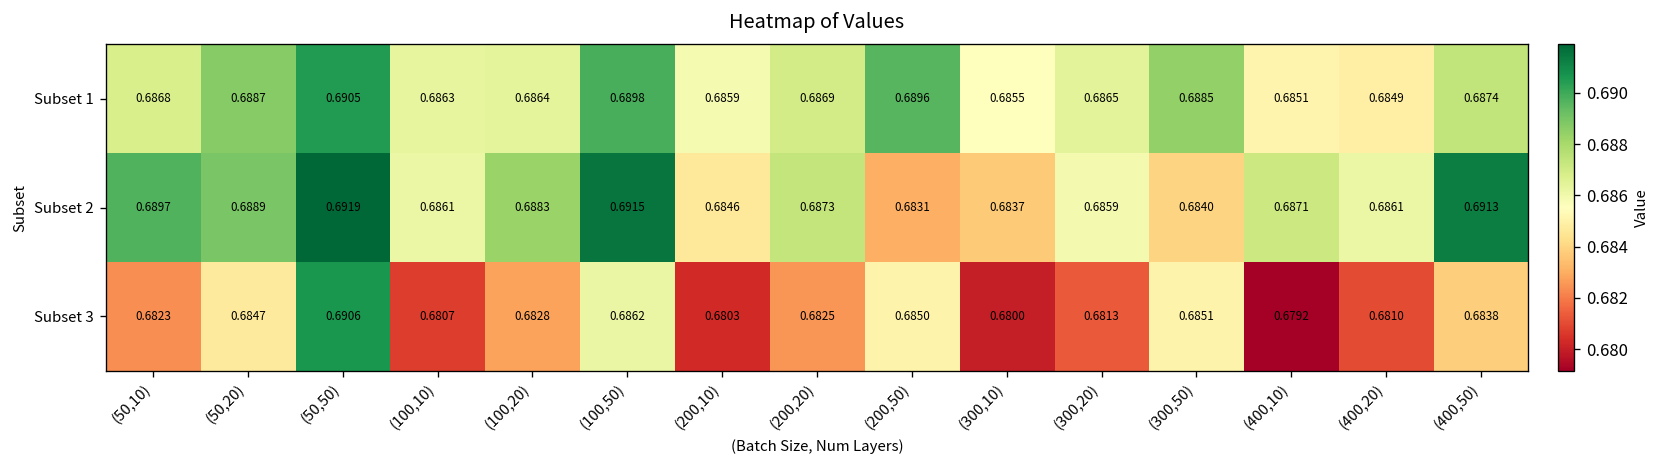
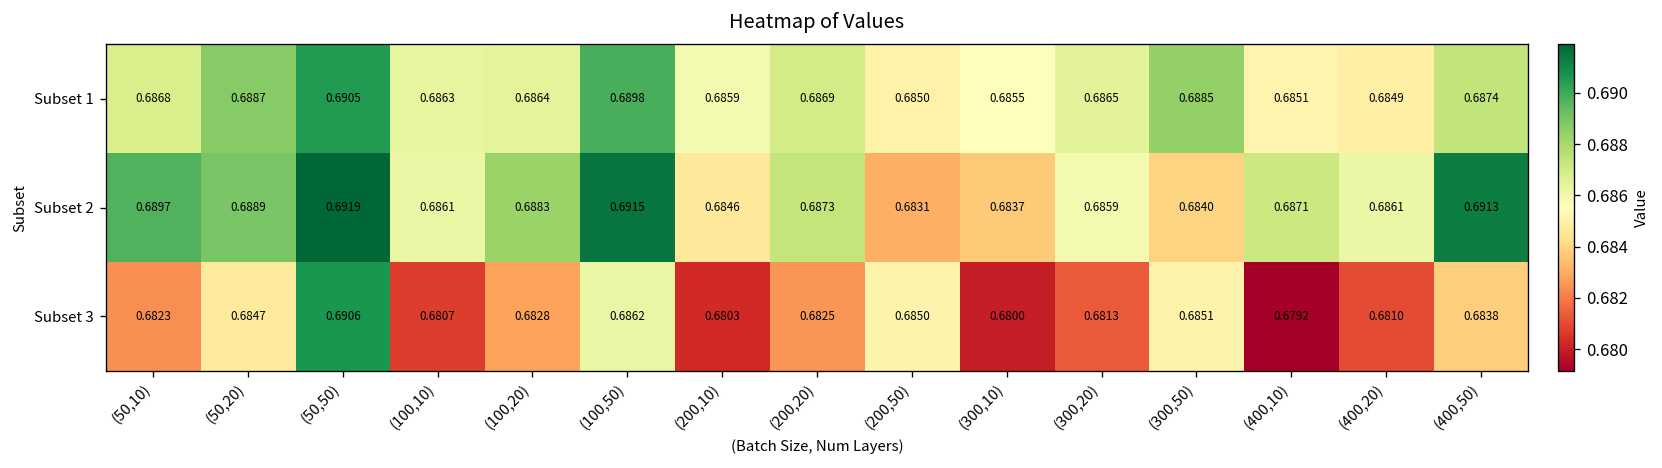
  {
    "Subset 1": {
      "(50,10)": 0.6868,
      "(50,20)": 0.6887,
      "(50,50)": 0.6905,
      "(100,10)": 0.6863,
      "(100,20)": 0.6864,
      "(100,50)": 0.6898,
      "(200,10)": 0.6859,
      "(200,20)": 0.6869,
-     "(200,50)": 0.6896,
+     "(200,50)": 0.6850,
      "(300,10)": 0.6855,
      "(300,20)": 0.6865,
      "(300,50)": 0.6885,
      "(400,10)": 0.6851,
      "(400,20)": 0.6849,
      "(400,50)": 0.6874
    },
    "Subset 2": {
      "(50,10)": 0.6897,
      "(50,20)": 0.6889,
      "(50,50)": 0.6919,
      "(100,10)": 0.6861,
      "(100,20)": 0.6883,
      "(100,50)": 0.6915,
      "(200,10)": 0.6846,
      "(200,20)": 0.6873,
      "(200,50)": 0.6831,
      "(300,10)": 0.6837,
      "(300,20)": 0.6859,
      "(300,50)": 0.6840,
      "(400,10)": 0.6871,
      "(400,20)": 0.6861,
      "(400,50)": 0.6913
    },
    "Subset 3": {
      "(50,10)": 0.6823,
      "(50,20)": 0.6847,
      "(50,50)": 0.6906,
      "(100,10)": 0.6807,
      "(100,20)": 0.6828,
      "(100,50)": 0.6862,
      "(200,10)": 0.6803,
      "(200,20)": 0.6825,
      "(200,50)": 0.6850,
      "(300,10)": 0.6800,
      "(300,20)": 0.6813,
      "(300,50)": 0.6851,
      "(400,10)": 0.6792,
      "(400,20)": 0.6810,
      "(400,50)": 0.6838
    }
  }
